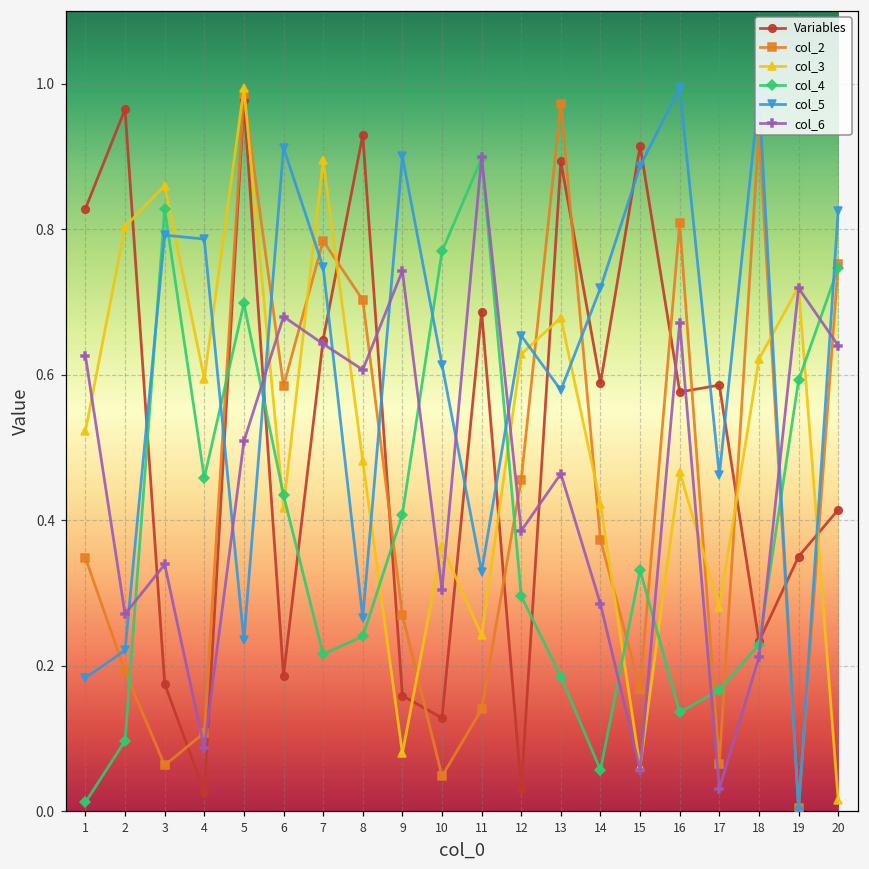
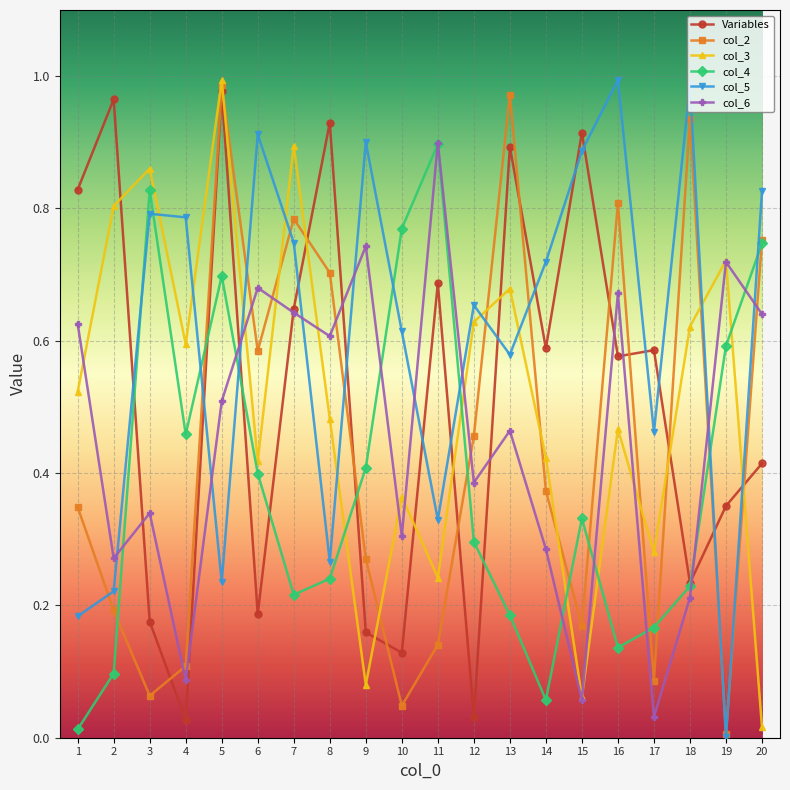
  {
    "Variables": {
      "1": 0.83,
      "2": 0.96,
      "3": 0.18,
      "4": 0.03,
      "5": 0.98,
      "6": 0.19,
      "7": 0.65,
      "8": 0.93,
      "9": 0.16,
      "10": 0.13,
      "11": 0.69,
      "12": 0.03,
      "13": 0.89,
      "14": 0.59,
      "15": 0.91,
      "16": 0.58,
      "17": 0.59,
      "18": 0.23,
      "19": 0.35,
      "20": 0.41
    },
    "col_2": {
      "1": 0.35,
      "2": 0.19,
      "3": 0.06,
      "4": 0.11,
      "5": 0.99,
      "6": 0.58,
      "7": 0.78,
      "8": 0.70,
      "9": 0.27,
      "10": 0.05,
      "11": 0.14,
      "12": 0.46,
      "13": 0.97,
      "14": 0.37,
      "15": 0.17,
      "16": 0.81,
-     "17": 0.07,
+     "17": 0.09,
      "18": 0.94,
      "19": 0.01,
      "20": 0.75
    },
    "col_3": {
      "1": 0.52,
      "2": 0.80,
      "3": 0.86,
      "4": 0.59,
      "5": 0.99,
      "6": 0.42,
      "7": 0.89,
      "8": 0.48,
      "9": 0.08,
      "10": 0.36,
      "11": 0.24,
      "12": 0.63,
      "13": 0.68,
      "14": 0.42,
      "15": 0.06,
      "16": 0.47,
      "17": 0.28,
      "18": 0.62,
      "20": 0.02
    },
    "col_4": {
      "1": 0.01,
      "2": 0.10,
      "3": 0.83,
      "4": 0.46,
      "5": 0.70,
-     "6": 0.43,
+     "6": 0.40,
      "7": 0.22,
      "8": 0.24,
      "9": 0.41,
      "10": 0.77,
      "12": 0.30,
      "13": 0.19,
      "14": 0.06,
      "15": 0.33,
      "16": 0.14,
      "17": 0.17,
      "18": 0.23,
      "19": 0.59,
      "20": 0.75
    },
    "col_5": {
      "1": 0.18,
      "2": 0.22,
      "3": 0.79,
      "4": 0.79,
      "5": 0.24,
      "6": 0.91,
      "7": 0.75,
      "8": 0.27,
      "9": 0.90,
      "10": 0.61,
      "11": 0.33,
      "12": 0.65,
      "13": 0.58,
      "14": 0.72,
      "15": 0.89,
      "16": 0.99,
      "17": 0.46,
      "19": 0.00,
      "20": 0.83
    },
    "col_6": {
      "1": 0.63,
      "2": 0.27,
      "3": 0.34,
      "4": 0.09,
      "5": 0.51,
      "6": 0.68,
      "7": 0.64,
      "8": 0.61,
      "9": 0.74,
      "10": 0.30,
      "12": 0.39,
      "13": 0.46,
      "14": 0.29,
      "15": 0.06,
      "16": 0.67,
      "17": 0.03,
      "18": 0.21,
      "20": 0.64
    }
  }
